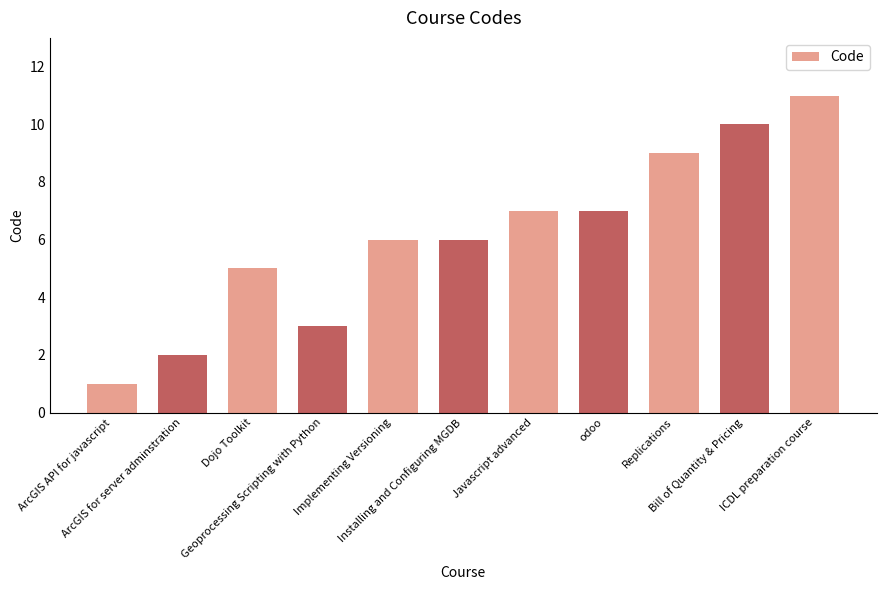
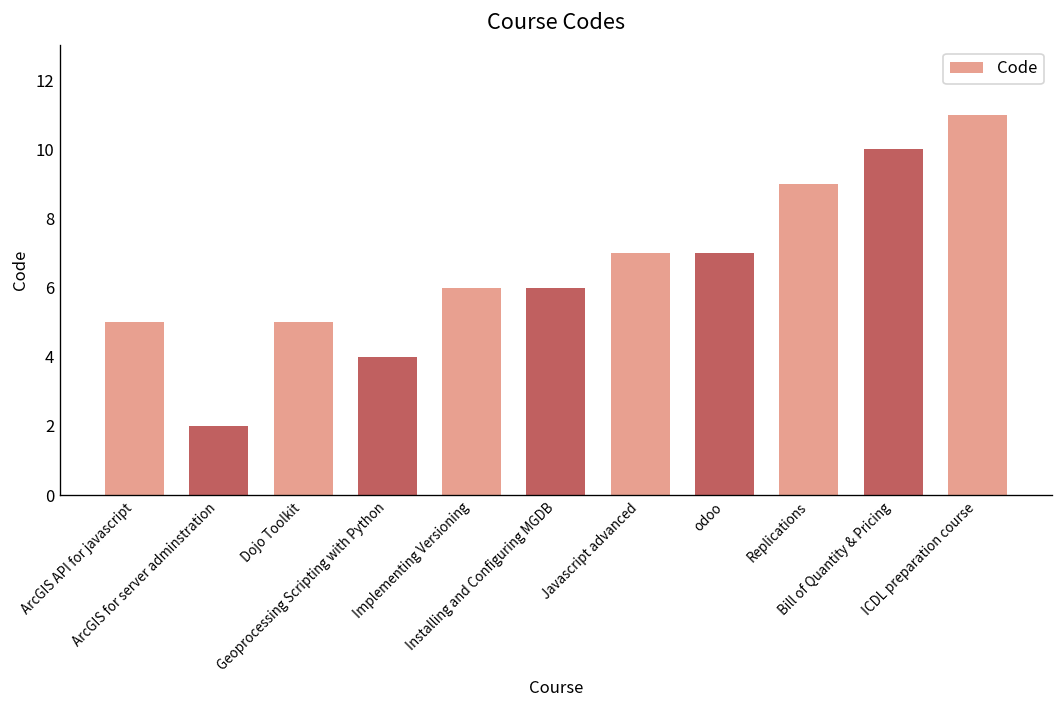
  {
-   "ArcGIS API for javascript": 1,
+   "ArcGIS API for javascript": 5,
    "ArcGIS for server adminstration": 2,
    "Dojo Toolkit": 5,
-   "Geoprocessing Scripting with Python": 3,
+   "Geoprocessing Scripting with Python": 4,
    "Implementing Versioning": 6,
    "Installing and Configuring MGDB": 6,
    "Javascript advanced": 7,
    "odoo": 7,
    "Replications": 9,
    "Bill of Quantity & Pricing": 10,
    "ICDL preparation course": 11
  }
